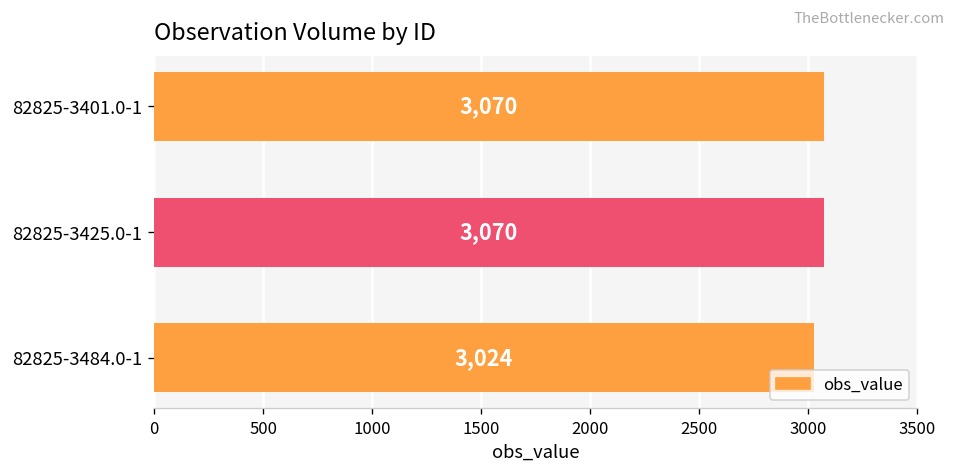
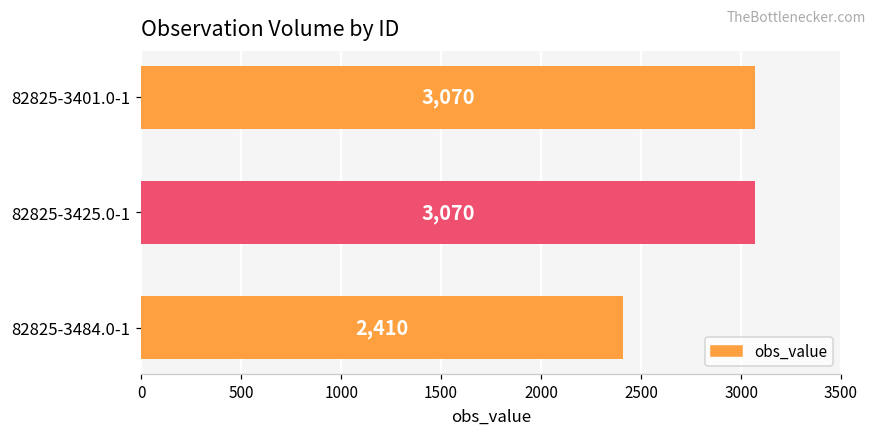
  {
    "82825-3401.0-1": "3,070",
    "82825-3425.0-1": "3,070",
-   "82825-3484.0-1": "3,024"
+   "82825-3484.0-1": "2,410"
  }
